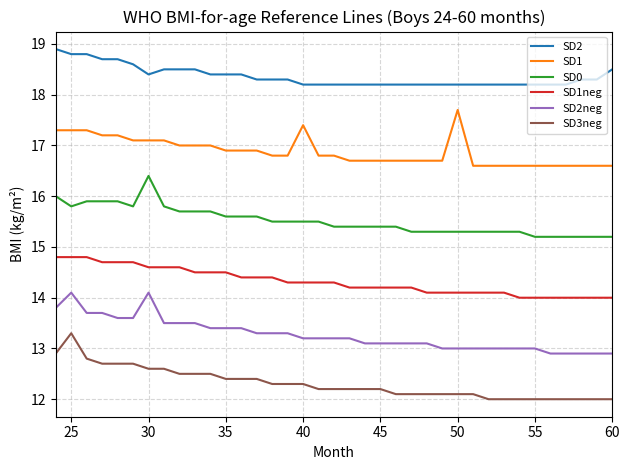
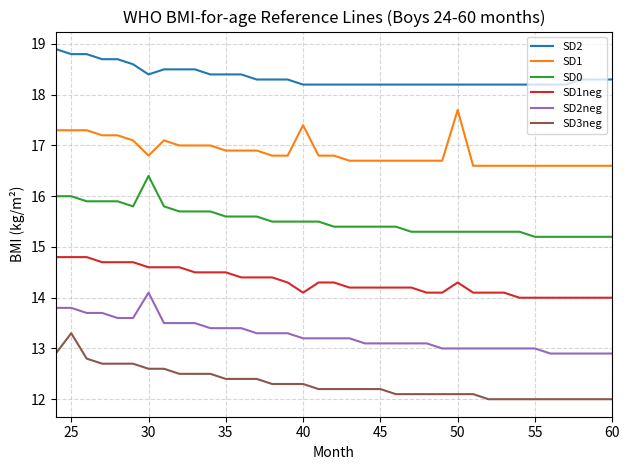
  {
    "SD2": {
      "25": 18.8,
      "30": 18.4,
      "35": 18.4,
      "40": 18.2,
      "45": 18.2,
      "50": 18.2,
-     "60": 18.5
+     "60": 18.3
    },
    "SD1": {
      "25": 17.3,
-     "30": 17.1,
+     "30": 16.8,
      "35": 16.9,
      "40": 17.4,
      "45": 16.7,
      "50": 17.7,
      "55": 16.6,
      "60": 16.6
    },
    "SD0": {
-     "25": 15.8,
+     "25": 16.0,
      "30": 16.4,
      "35": 15.6,
      "40": 15.5,
      "45": 15.4,
      "50": 15.3,
      "55": 15.2,
      "60": 15.2
    },
    "SD1neg": {
      "25": 14.8,
      "30": 14.6,
      "35": 14.5,
-     "40": 14.3,
+     "40": 14.1,
      "45": 14.2,
-     "50": 14.1,
+     "50": 14.3,
      "55": 14.0,
      "60": 14.0
    },
    "SD2neg": {
-     "25": 14.1,
+     "25": 13.8,
      "30": 14.1,
      "35": 13.4,
      "40": 13.2,
      "45": 13.1,
      "50": 13.0,
      "55": 13.0,
      "60": 12.9
    },
    "SD3neg": {
      "25": 13.3,
      "30": 12.6,
      "35": 12.4,
      "40": 12.3,
      "45": 12.2,
      "50": 12.1,
      "55": 12.0,
      "60": 12.0
    }
  }
